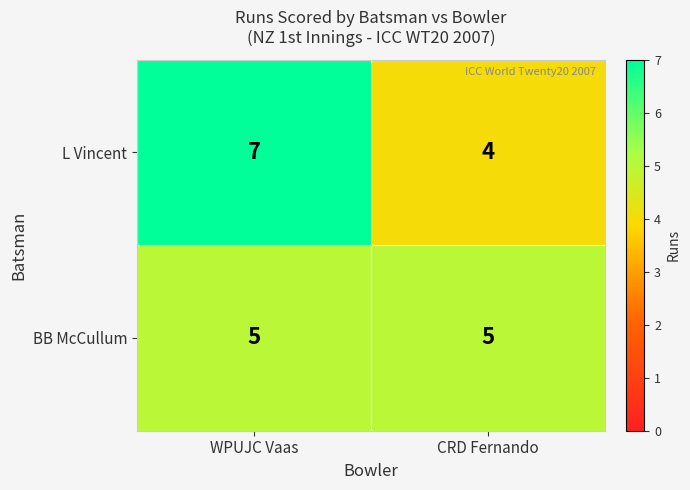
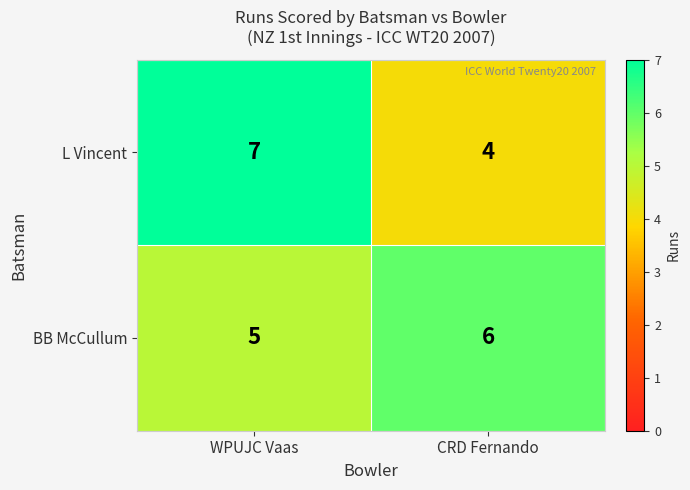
  {
    "L Vincent": {
      "WPUJC Vaas": 7
    },
    "BB McCullum": {
      "WPUJC Vaas": 5,
-     "CRD Fernando": 5
+     "CRD Fernando": 6
    }
  }
